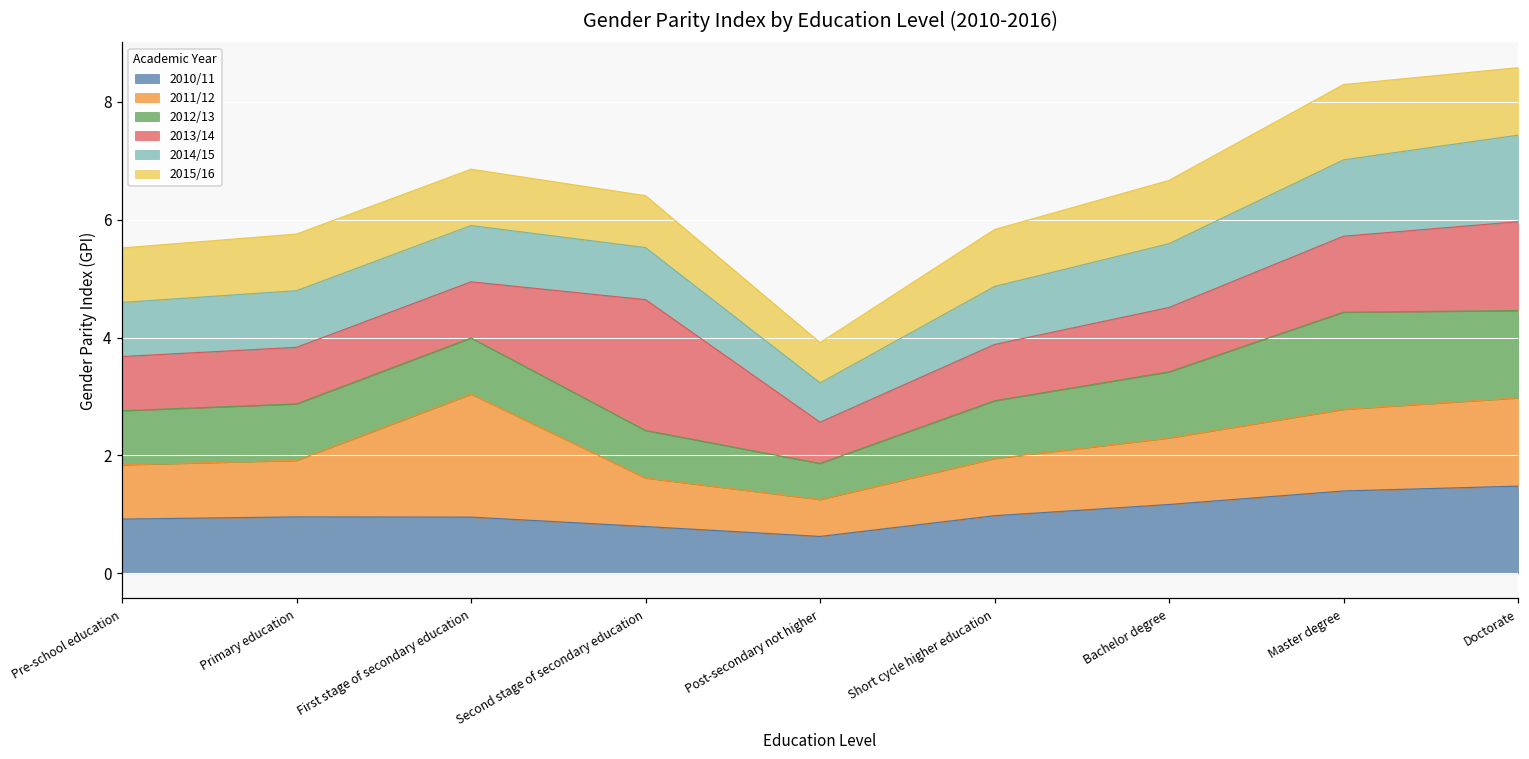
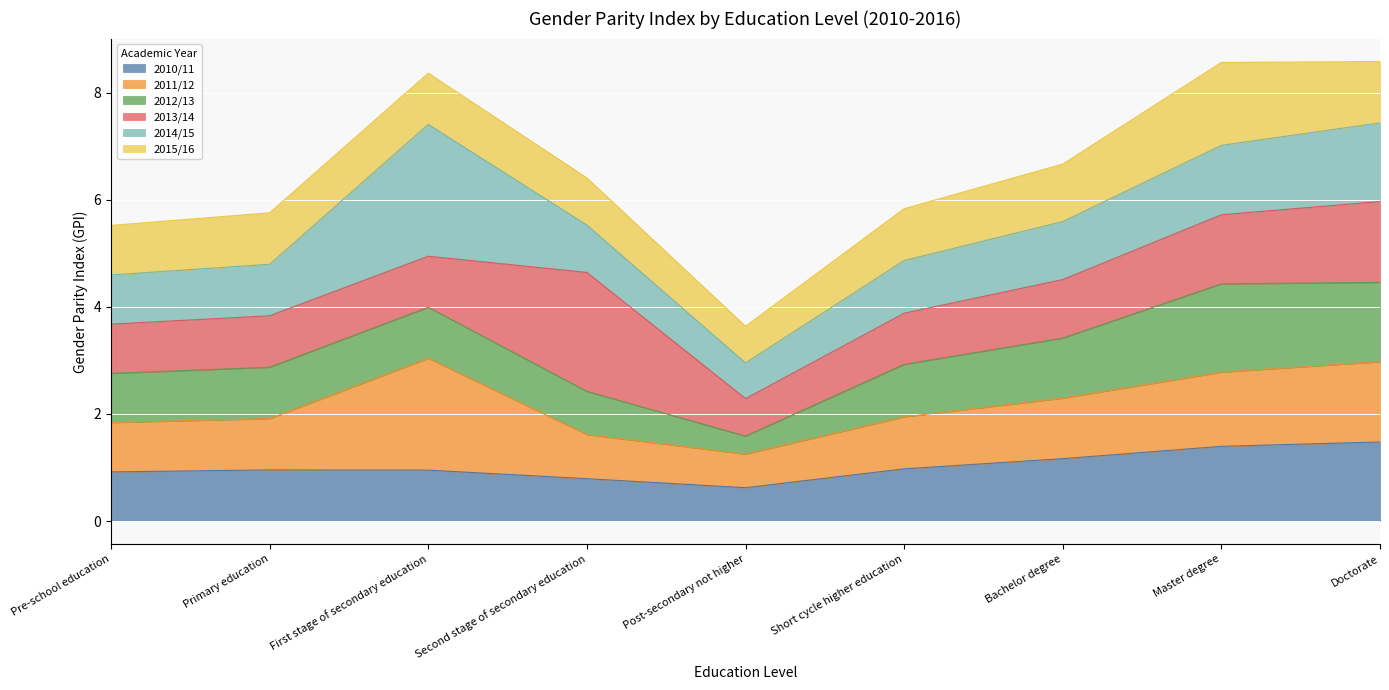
  {
    "2010/11": {
      "Pre-school education": 0.9,
      "Primary education": 1.0,
      "First stage of secondary education": 1.0,
      "Second stage of secondary education": 0.8,
      "Post-secondary not higher": 0.6,
      "Short cycle higher education": 1.0,
      "Bachelor degree": 1.2,
      "Master degree": 1.4,
      "Doctorate": 1.5
    },
    "2011/12": {
      "Pre-school education": 0.9,
      "Primary education": 1.0,
      "First stage of secondary education": 2.1,
      "Second stage of secondary education": 0.8,
      "Post-secondary not higher": 0.6,
      "Short cycle higher education": 1.0,
      "Bachelor degree": 1.1,
      "Master degree": 1.4,
      "Doctorate": 1.5
    },
    "2012/13": {
      "Pre-school education": 0.9,
      "Primary education": 1.0,
      "First stage of secondary education": 1.0,
      "Second stage of secondary education": 0.8,
-     "Post-secondary not higher": 0.6,
+     "Post-secondary not higher": 0.3,
      "Short cycle higher education": 1.0,
      "Bachelor degree": 1.1,
      "Master degree": 1.6,
      "Doctorate": 1.5
    },
    "2013/14": {
      "Pre-school education": 0.9,
      "Primary education": 1.0,
      "First stage of secondary education": 1.0,
      "Second stage of secondary education": 2.2,
      "Post-secondary not higher": 0.7,
      "Short cycle higher education": 1.0,
      "Bachelor degree": 1.1,
      "Master degree": 1.3,
      "Doctorate": 1.5
    },
    "2014/15": {
      "Pre-school education": 0.9,
      "Primary education": 1.0,
-     "First stage of secondary education": 1.0,
+     "First stage of secondary education": 2.5,
      "Second stage of secondary education": 0.9,
      "Post-secondary not higher": 0.7,
      "Short cycle higher education": 1.0,
      "Bachelor degree": 1.1,
      "Master degree": 1.3,
      "Doctorate": 1.5
    },
    "2015/16": {
      "Pre-school education": 0.9,
      "Primary education": 1.0,
      "First stage of secondary education": 1.0,
      "Second stage of secondary education": 0.9,
      "Post-secondary not higher": 0.7,
      "Short cycle higher education": 1.0,
      "Bachelor degree": 1.1,
-     "Master degree": 1.3,
+     "Master degree": 1.5,
      "Doctorate": 1.1
    }
  }
